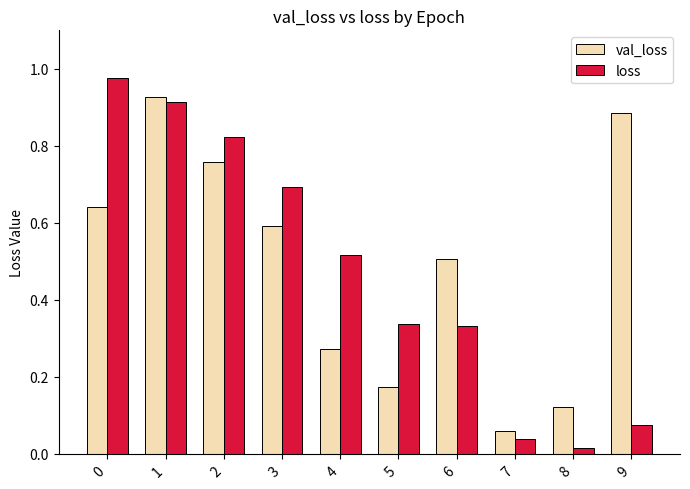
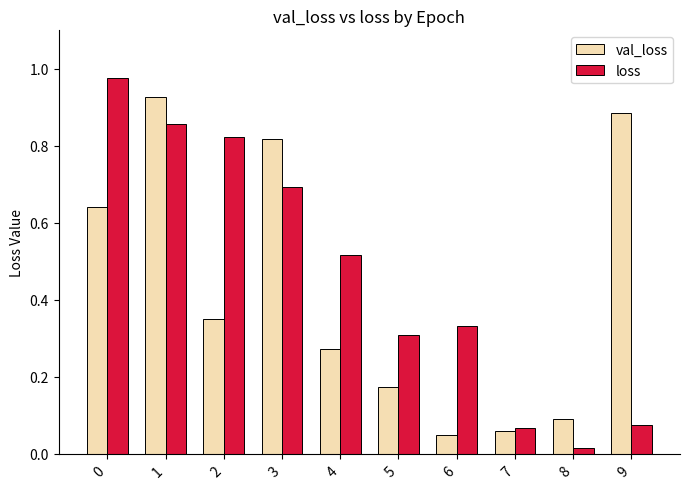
  {
    "val_loss": {
      "0": 0.64,
      "1": 0.93,
-     "2": 0.76,
-     "3": 0.59,
+     "2": 0.35,
+     "3": 0.82,
      "4": 0.27,
      "5": 0.17,
-     "6": 0.51,
+     "6": 0.05,
      "7": 0.06,
-     "8": 0.12,
+     "8": 0.09,
      "9": 0.88
    },
    "loss": {
      "0": 0.98,
-     "1": 0.91,
+     "1": 0.86,
      "2": 0.82,
      "3": 0.69,
      "4": 0.52,
-     "5": 0.34,
+     "5": 0.31,
      "6": 0.33,
-     "7": 0.04,
+     "7": 0.07,
      "8": 0.02,
      "9": 0.08
    }
  }
